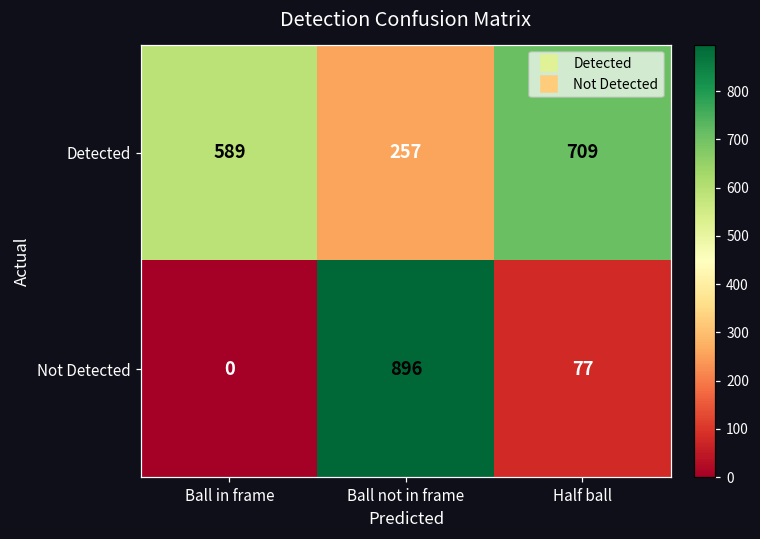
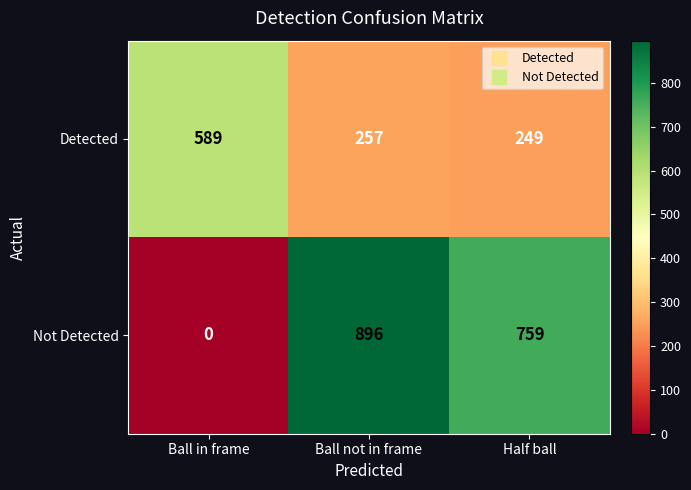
  {
    "Detected": {
      "Ball in frame": 589,
      "Ball not in frame": 257,
-     "Half ball": 709
+     "Half ball": 249
    },
    "Not Detected": {
      "Ball in frame": 0,
      "Ball not in frame": 896,
-     "Half ball": 77
+     "Half ball": 759
    }
  }
